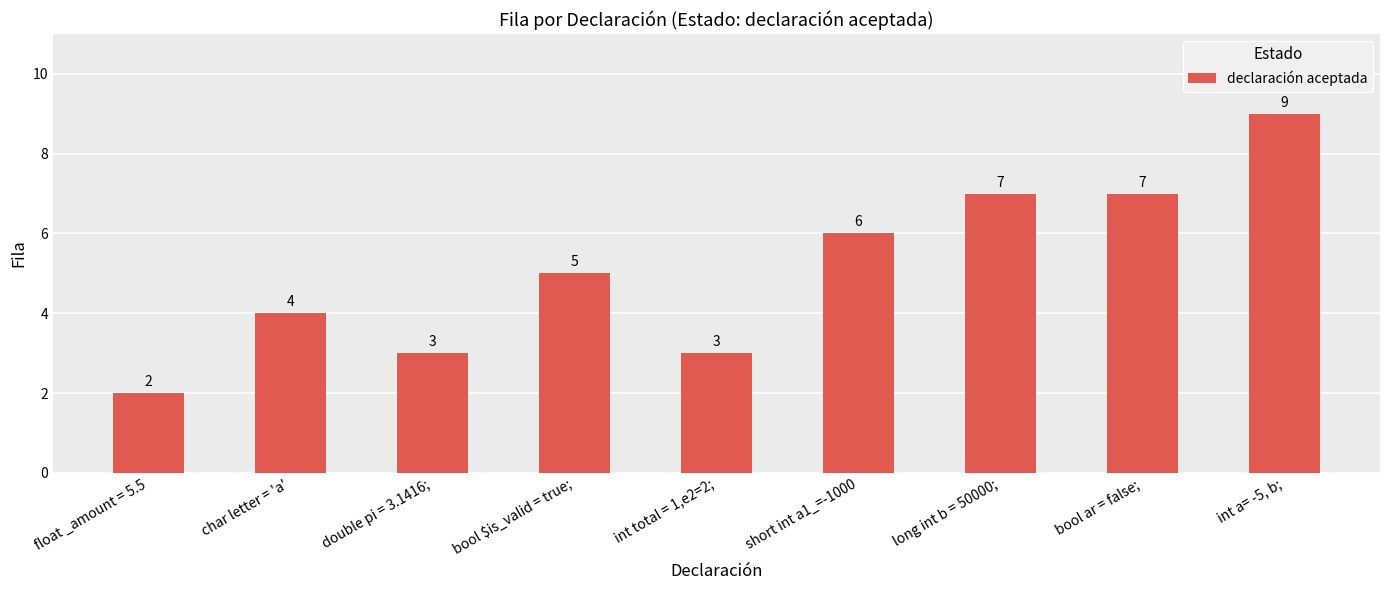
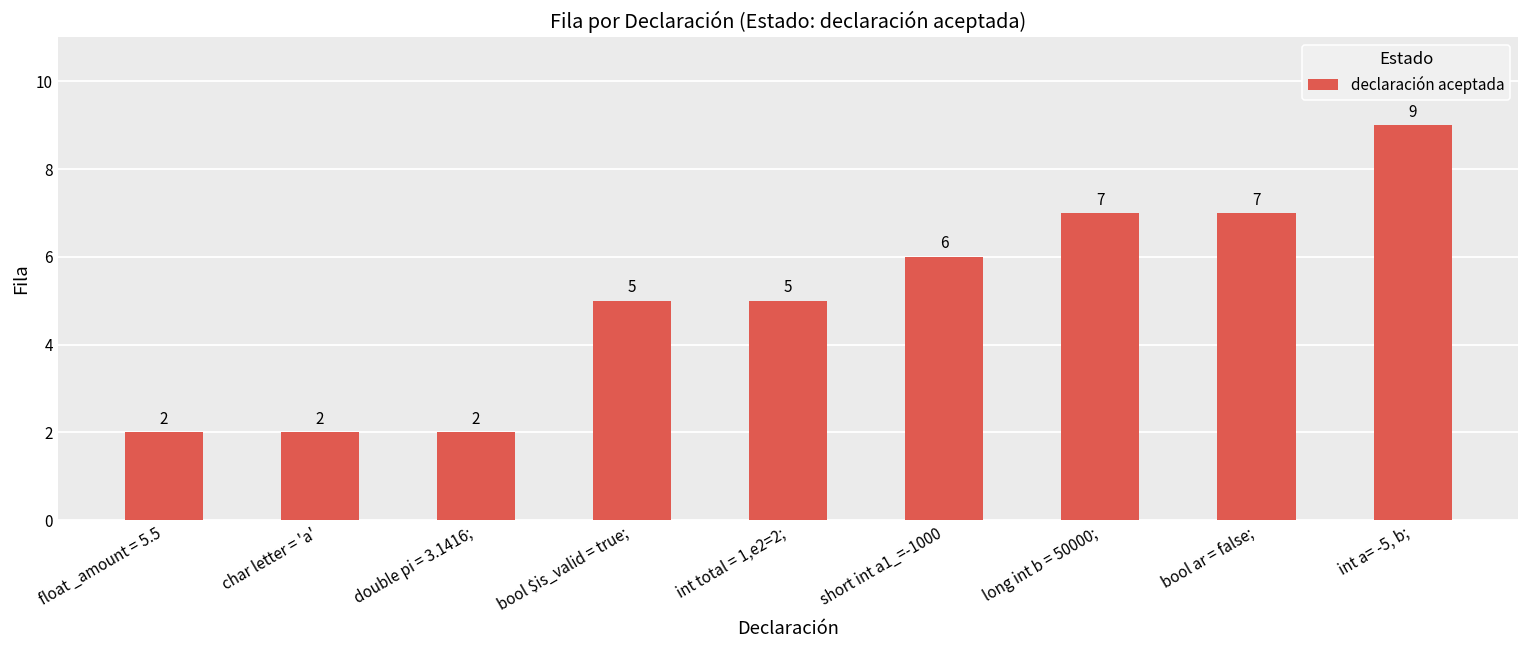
  {
    "float _amount = 5.5": 2,
-   "char letter = 'a'": 4,
-   "double pi = 3.1416;": 3,
+   "char letter = 'a'": 2,
+   "double pi = 3.1416;": 2,
    "bool $is_valid = true;": 5,
-   "int total = 1,e2=2;": 3,
+   "int total = 1,e2=2;": 5,
    "short int a1_=-1000": 6,
    "long int b = 50000;": 7,
    "bool ar = false;": 7,
    "int a= -5, b;": 9
  }
